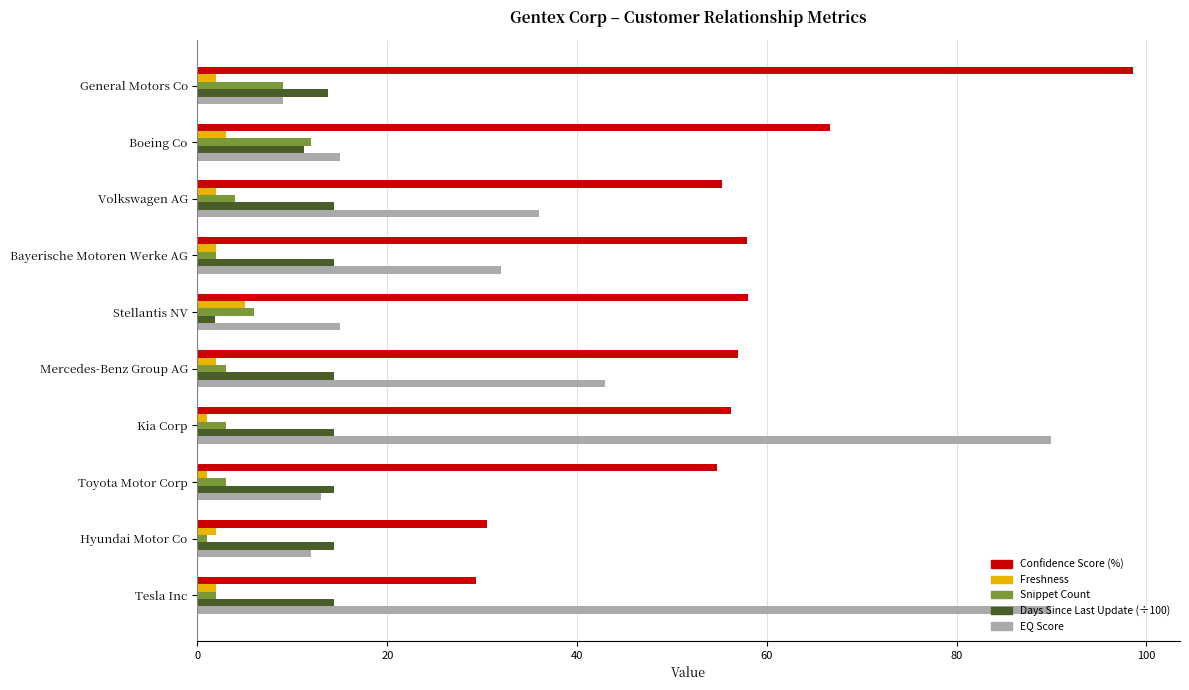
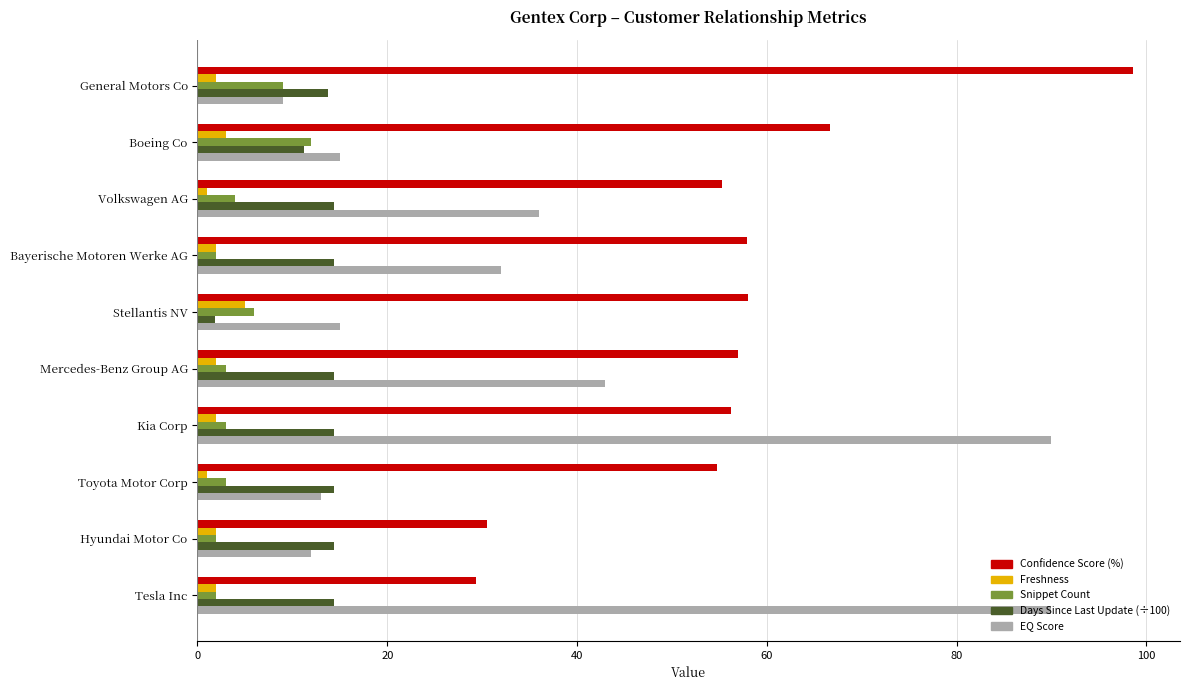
  {
    "Confidence Score (%)": {
      "General Motors Co": 99,
      "Boeing Co": 67,
      "Volkswagen AG": 55,
      "Bayerische Motoren Werke AG": 58,
      "Stellantis NV": 58,
      "Mercedes-Benz Group AG": 57,
      "Kia Corp": 56,
      "Toyota Motor Corp": 55,
      "Hyundai Motor Co": 31,
      "Tesla Inc": 29
    },
    "Freshness": {
      "General Motors Co": 2,
      "Boeing Co": 3,
-     "Volkswagen AG": 2,
+     "Volkswagen AG": 1,
      "Bayerische Motoren Werke AG": 2,
      "Stellantis NV": 5,
      "Mercedes-Benz Group AG": 2,
-     "Kia Corp": 1,
+     "Kia Corp": 2,
      "Toyota Motor Corp": 1,
      "Hyundai Motor Co": 2,
      "Tesla Inc": 2
    },
    "Snippet Count": {
      "General Motors Co": 9,
      "Boeing Co": 12,
      "Volkswagen AG": 4,
      "Bayerische Motoren Werke AG": 2,
      "Stellantis NV": 6,
      "Mercedes-Benz Group AG": 3,
      "Kia Corp": 3,
      "Toyota Motor Corp": 3,
-     "Hyundai Motor Co": 1,
+     "Hyundai Motor Co": 2,
      "Tesla Inc": 2
    },
    "Days Since Last Update (÷100)": {
      "General Motors Co": 14,
      "Boeing Co": 11,
      "Volkswagen AG": 14,
      "Bayerische Motoren Werke AG": 14,
      "Stellantis NV": 2,
      "Mercedes-Benz Group AG": 14,
      "Kia Corp": 14,
      "Toyota Motor Corp": 14,
      "Hyundai Motor Co": 14,
      "Tesla Inc": 14
    },
    "EQ Score": {
      "General Motors Co": 9,
      "Boeing Co": 15,
      "Volkswagen AG": 36,
      "Bayerische Motoren Werke AG": 32,
      "Stellantis NV": 15,
      "Mercedes-Benz Group AG": 43,
      "Kia Corp": 90,
      "Toyota Motor Corp": 13,
      "Hyundai Motor Co": 12,
      "Tesla Inc": 90
    }
  }
